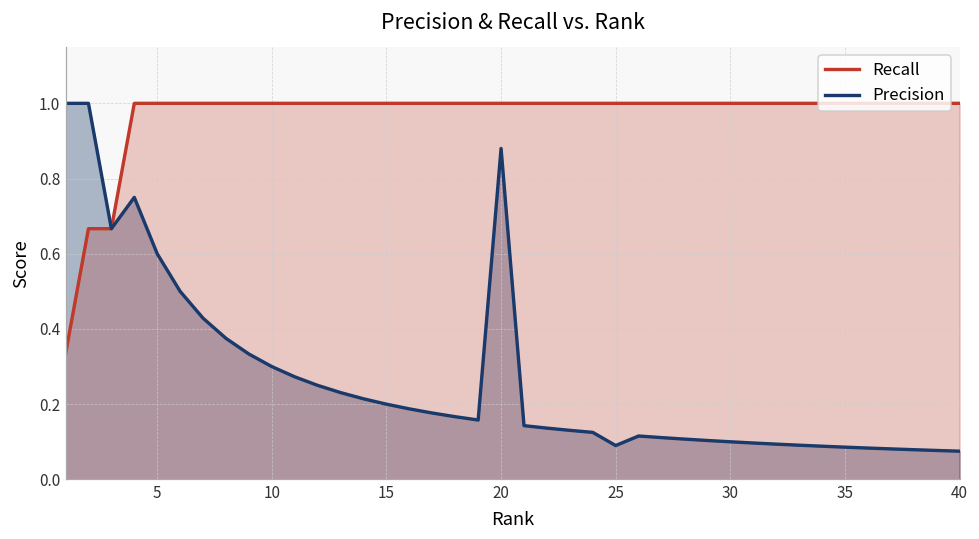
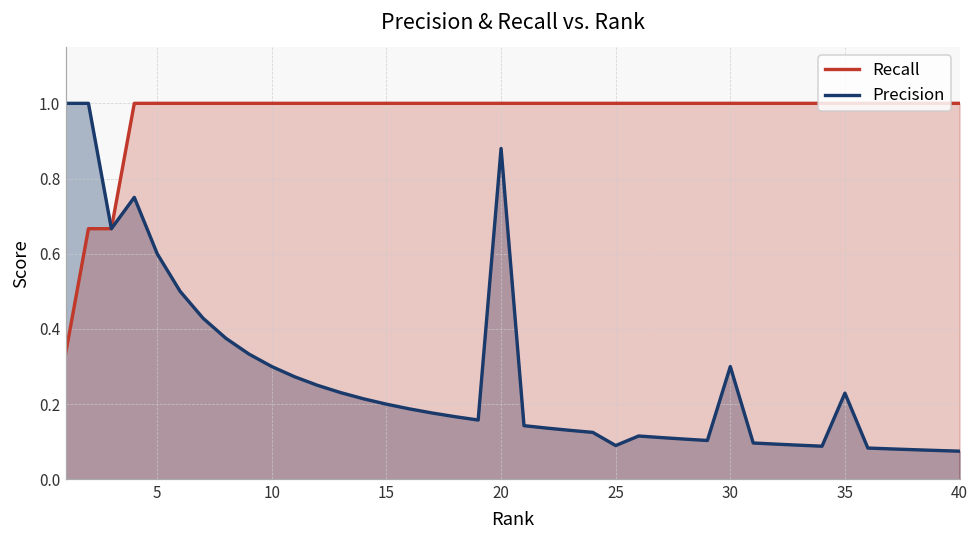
  {
    "Recall": {
      "5": 1.00,
      "10": 1.00,
      "15": 1.00,
      "20": 1.00,
      "25": 1.00,
      "30": 1.00,
      "40": 1.00
    },
    "Precision": {
      "5": 0.60,
      "10": 0.30,
      "15": 0.20,
      "20": 0.88,
      "25": 0.09,
-     "30": 0.1,
-     "35": 0.09,
+     "30": 0.3,
+     "35": 0.23,
      "40": 0.08
    }
  }
